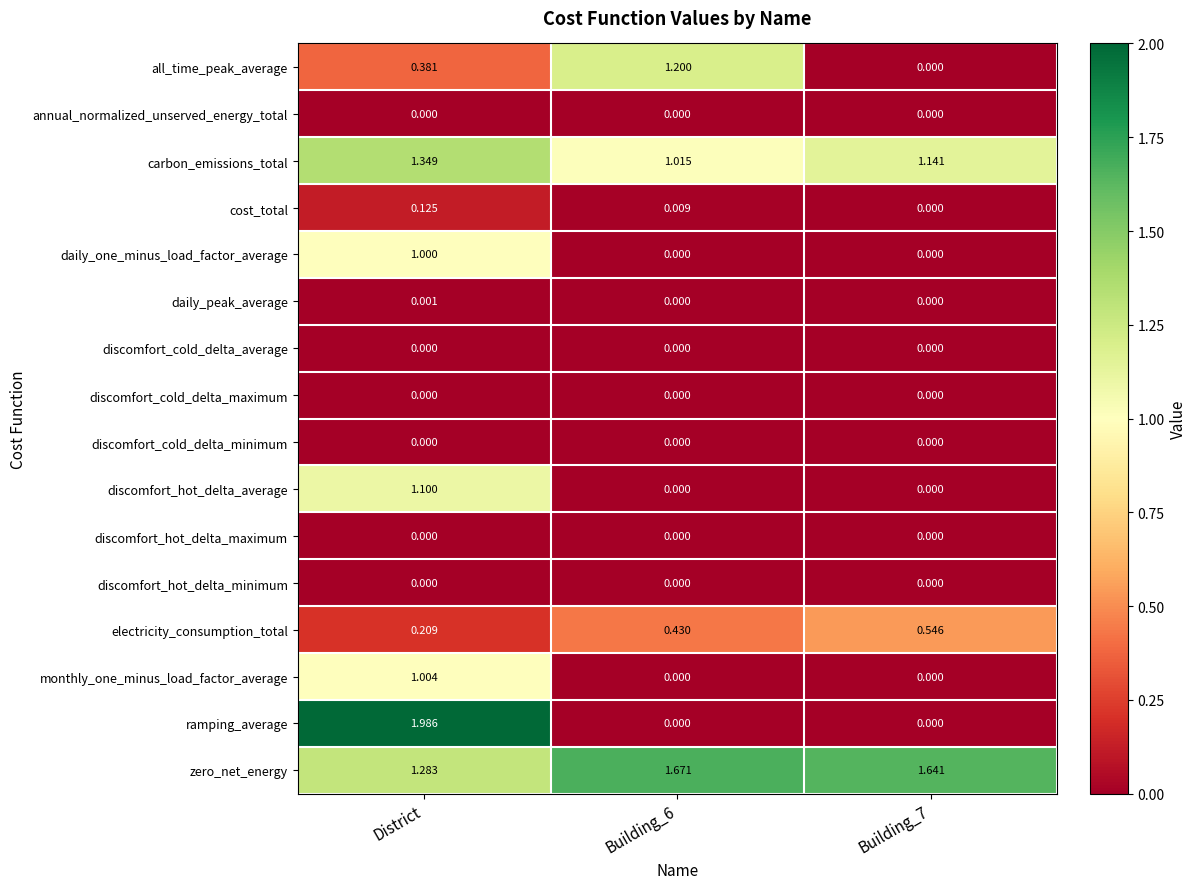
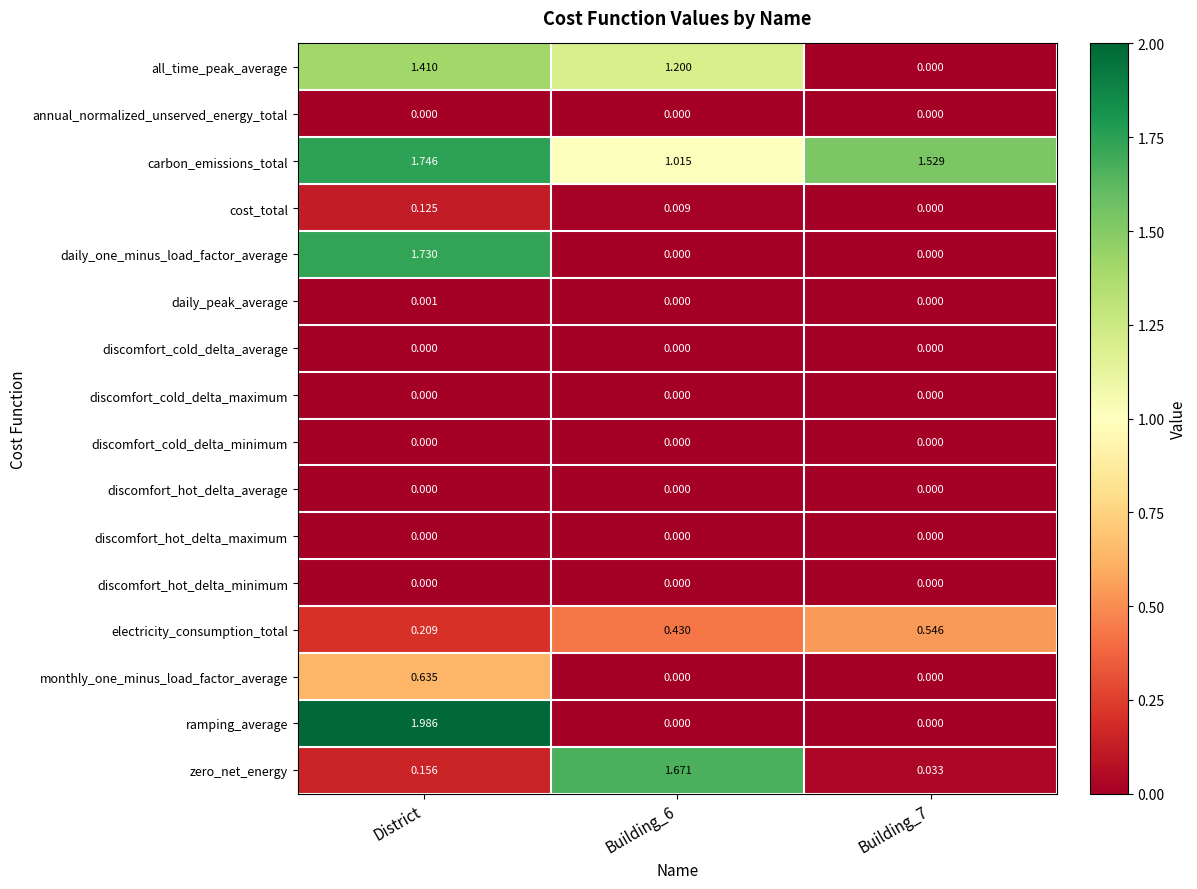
  {
    "all_time_peak_average": {
-     "District": 0.381,
+     "District": 1.410,
      "Building_6": 1.200,
      "Building_7": 0.000
    },
    "annual_normalized_unserved_energy_total": {
      "District": 0.000,
      "Building_6": 0.000,
      "Building_7": 0.000
    },
    "carbon_emissions_total": {
-     "District": 1.349,
+     "District": 1.746,
      "Building_6": 1.015,
-     "Building_7": 1.141
+     "Building_7": 1.529
    },
    "cost_total": {
      "District": 0.125,
      "Building_6": 0.009,
      "Building_7": 0.000
    },
    "daily_one_minus_load_factor_average": {
-     "District": 1.000,
+     "District": 1.730,
      "Building_6": 0.000,
      "Building_7": 0.000
    },
    "daily_peak_average": {
      "District": 0.001,
      "Building_6": 0.000,
      "Building_7": 0.000
    },
    "discomfort_cold_delta_average": {
      "District": 0.000,
      "Building_6": 0.000,
      "Building_7": 0.000
    },
    "discomfort_cold_delta_maximum": {
      "District": 0.000,
      "Building_6": 0.000,
      "Building_7": 0.000
    },
    "discomfort_cold_delta_minimum": {
      "District": 0.000,
      "Building_6": 0.000,
      "Building_7": 0.000
    },
    "discomfort_hot_delta_average": {
-     "District": 1.100,
+     "District": 0.000,
      "Building_6": 0.000,
      "Building_7": 0.000
    },
    "discomfort_hot_delta_maximum": {
      "District": 0.000,
      "Building_6": 0.000,
      "Building_7": 0.000
    },
    "discomfort_hot_delta_minimum": {
      "District": 0.000,
      "Building_6": 0.000,
      "Building_7": 0.000
    },
    "electricity_consumption_total": {
      "District": 0.209,
      "Building_6": 0.430,
      "Building_7": 0.546
    },
    "monthly_one_minus_load_factor_average": {
-     "District": 1.004,
+     "District": 0.635,
      "Building_6": 0.000,
      "Building_7": 0.000
    },
    "ramping_average": {
      "District": 1.986,
      "Building_6": 0.000,
      "Building_7": 0.000
    },
    "zero_net_energy": {
-     "District": 1.283,
+     "District": 0.156,
      "Building_6": 1.671,
-     "Building_7": 1.641
+     "Building_7": 0.033
    }
  }
